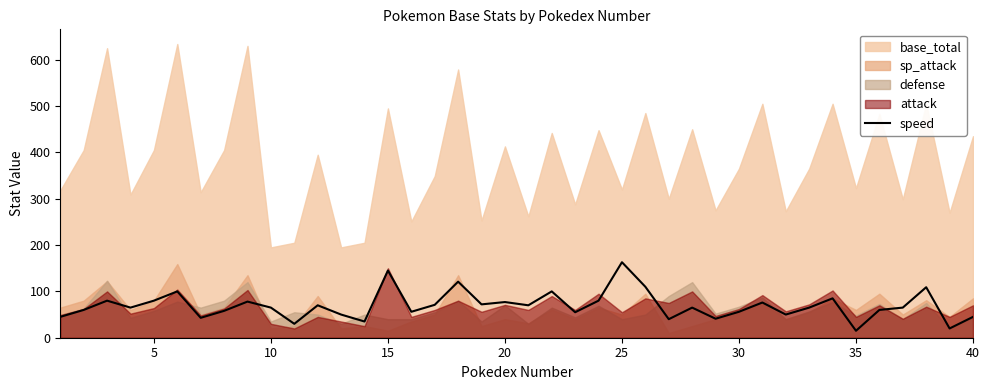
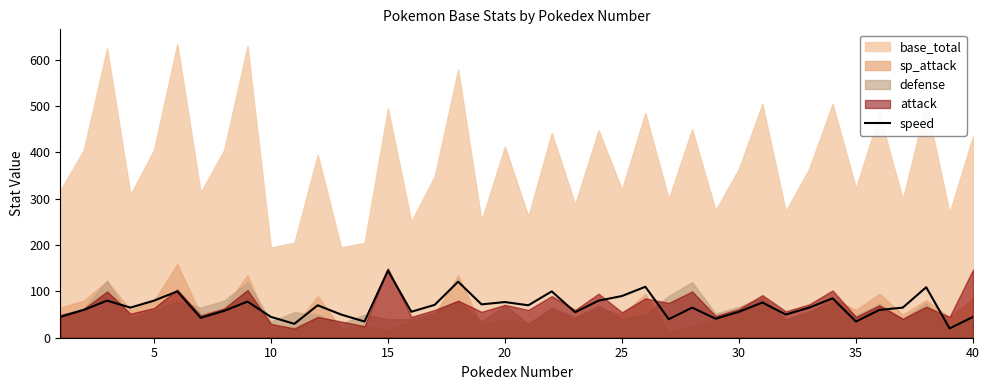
  {
    "speed": {
-     "10": 70,
+     "10": 50,
      "20": 80,
-     "25": 160,
-     "35": 20
+     "25": 90,
+     "35": 40
    },
    "attack": {
      "5": 60,
-     "40": 70
+     "40": 150
    }
  }
